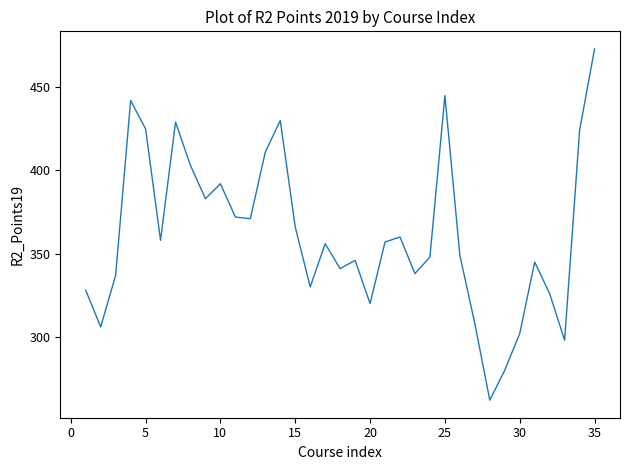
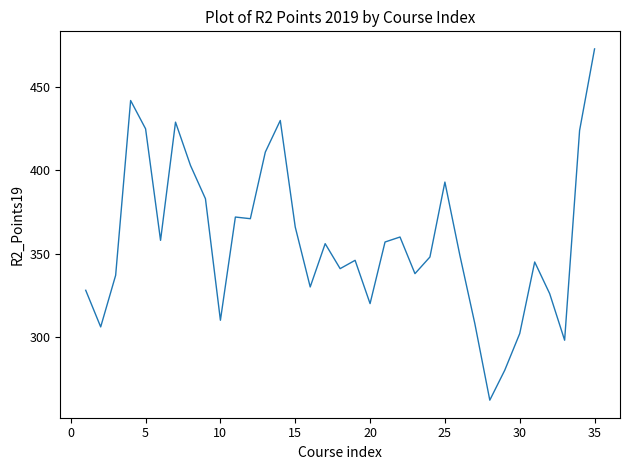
  {
    "5": 425,
-   "10": 392,
+   "10": 310,
    "15": 366,
    "20": 320,
-   "25": 445,
+   "25": 393,
    "30": 302,
    "35": 473
  }
